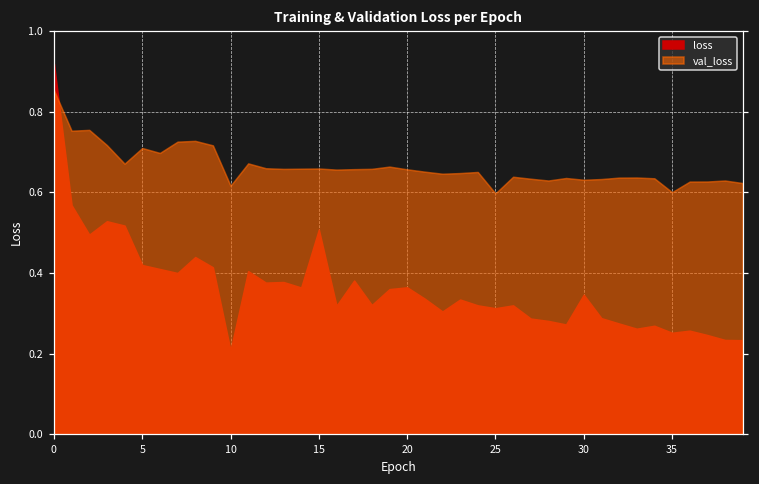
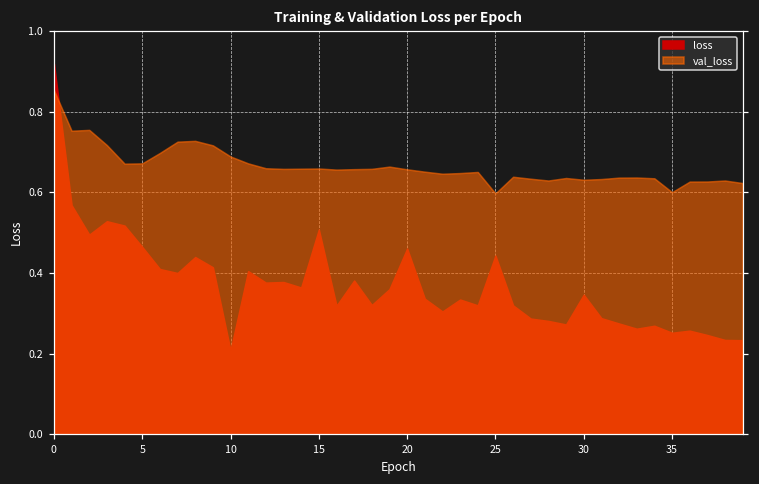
  {
    "loss": {
      "0": 0.92,
-     "5": 0.42,
+     "5": 0.46,
      "10": 0.21,
      "15": 0.51,
-     "20": 0.36,
-     "25": 0.31,
+     "20": 0.46,
+     "25": 0.44,
      "30": 0.35,
      "35": 0.25
    },
    "val_loss": {
      "0": 0.85,
-     "5": 0.71,
-     "10": 0.62,
+     "5": 0.67,
+     "10": 0.69,
      "15": 0.66,
      "20": 0.66,
      "25": 0.60,
      "30": 0.63,
      "35": 0.60
    }
  }
